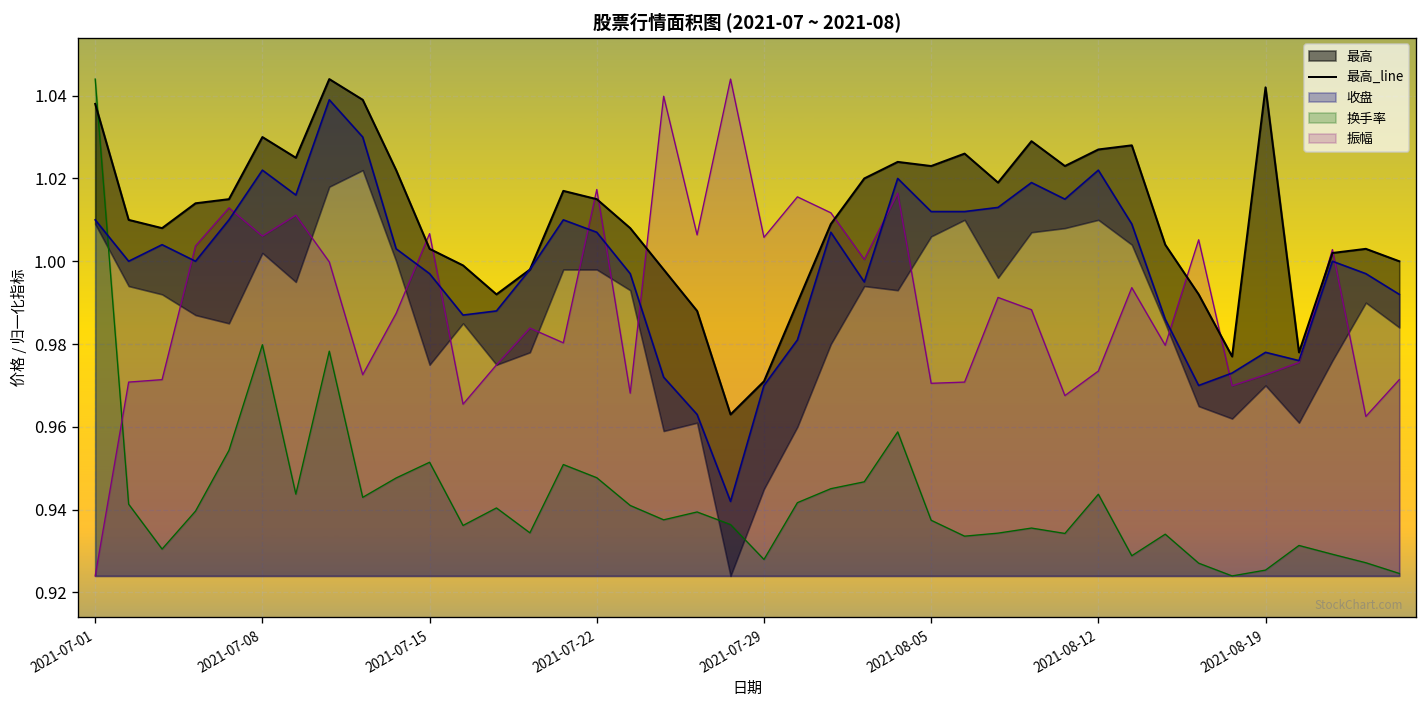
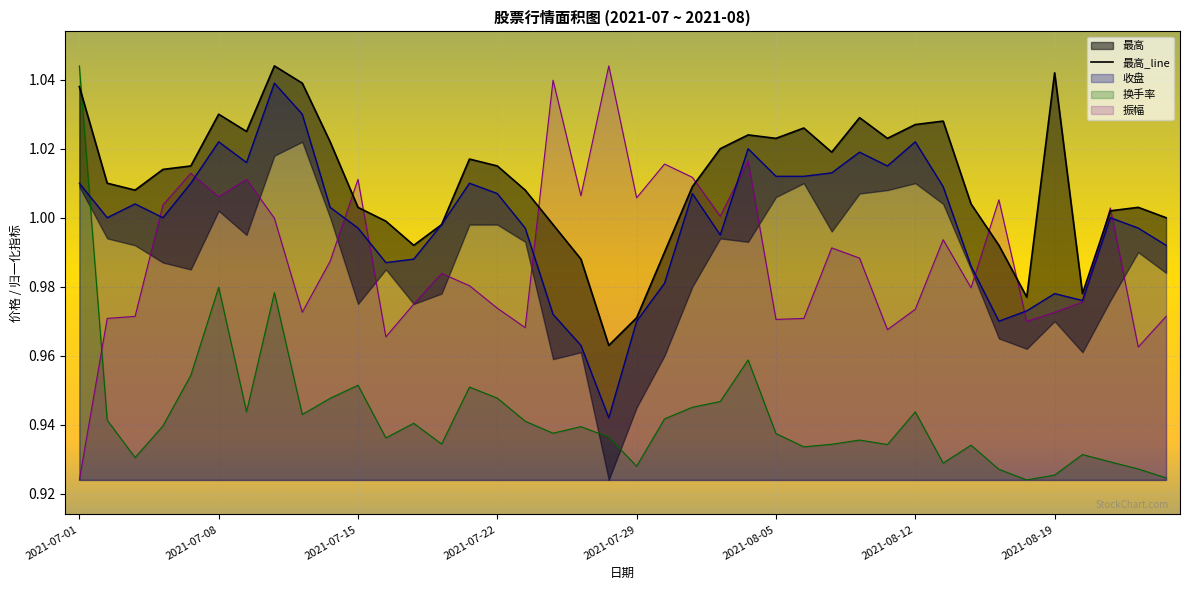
  {
    "最高": {
      "2021-07-01": 1.038,
      "2021-07-08": 1.030,
      "2021-07-15": 1.003,
      "2021-07-22": 1.015,
      "2021-07-29": 0.971,
      "2021-08-05": 1.023,
      "2021-08-12": 1.027,
      "2021-08-19": 1.042
    },
    "收盘": {
      "2021-07-01": 1.010,
      "2021-07-08": 1.022,
      "2021-07-15": 0.997,
      "2021-07-22": 1.007,
      "2021-07-29": 0.970,
      "2021-08-05": 1.012,
      "2021-08-12": 1.022,
      "2021-08-19": 0.978
    },
    "换手率": {
      "2021-07-01": 1.044,
      "2021-07-08": 0.980,
      "2021-07-15": 0.951,
      "2021-07-22": 0.948,
      "2021-07-29": 0.928,
      "2021-08-05": 0.937,
      "2021-08-12": 0.944,
      "2021-08-19": 0.925
    },
    "振幅": {
      "2021-07-01": 0.924,
      "2021-07-08": 1.006,
-     "2021-07-15": 1.007,
-     "2021-07-22": 1.017,
+     "2021-07-15": 1.011,
+     "2021-07-22": 0.974,
      "2021-07-29": 1.006,
      "2021-08-05": 0.971,
      "2021-08-12": 0.973,
      "2021-08-19": 0.973
    }
  }
